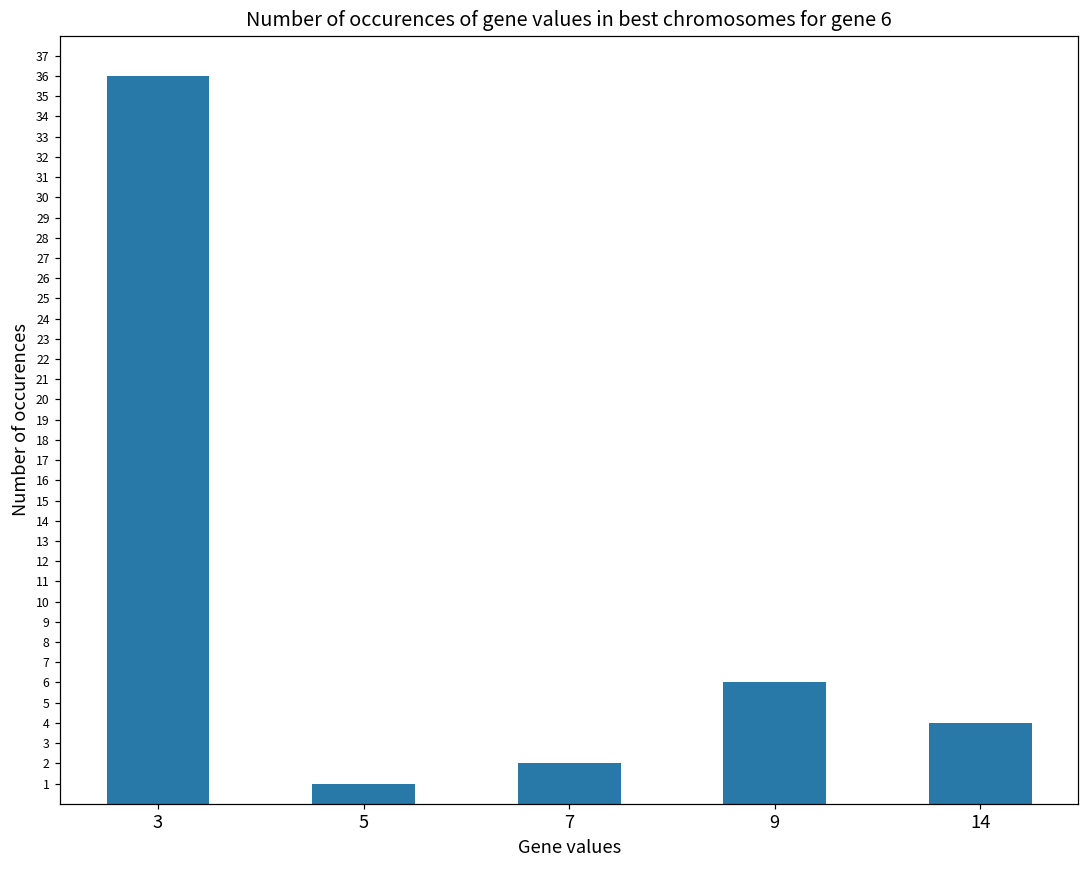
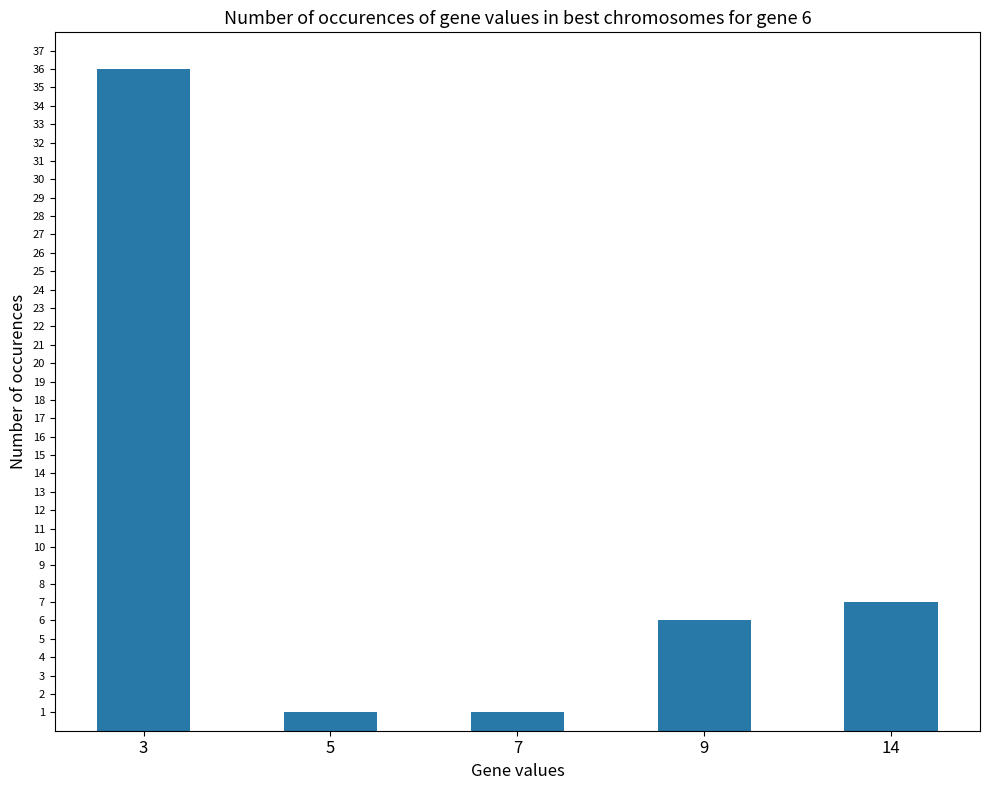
  {
    "3": 36,
    "5": 1,
-   "7": 2,
+   "7": 1,
    "9": 6,
-   "14": 4
+   "14": 7
  }
